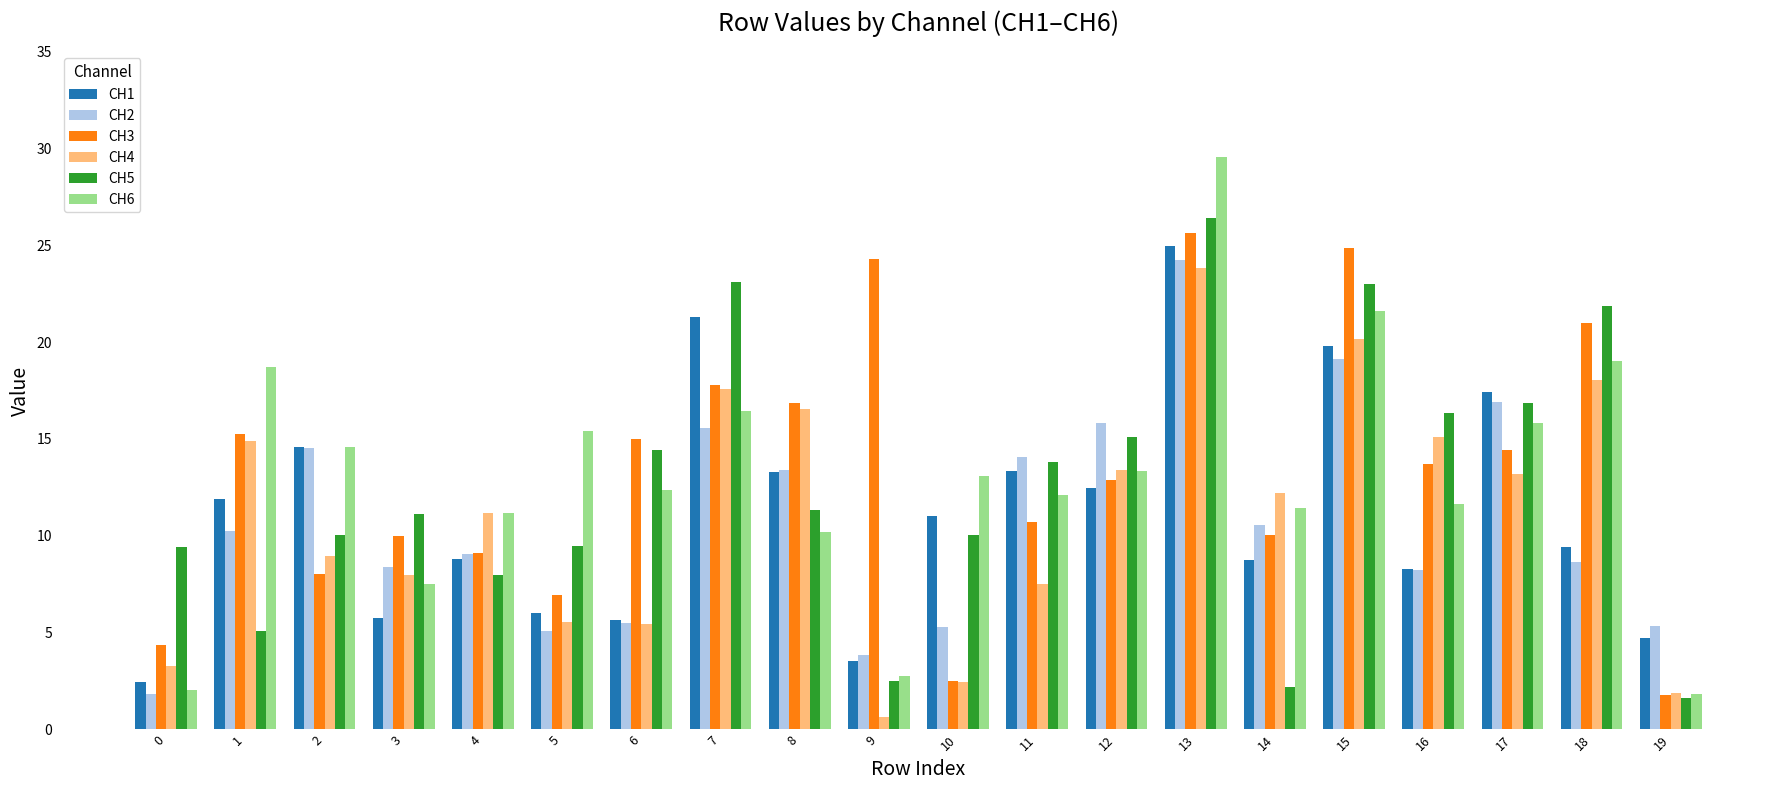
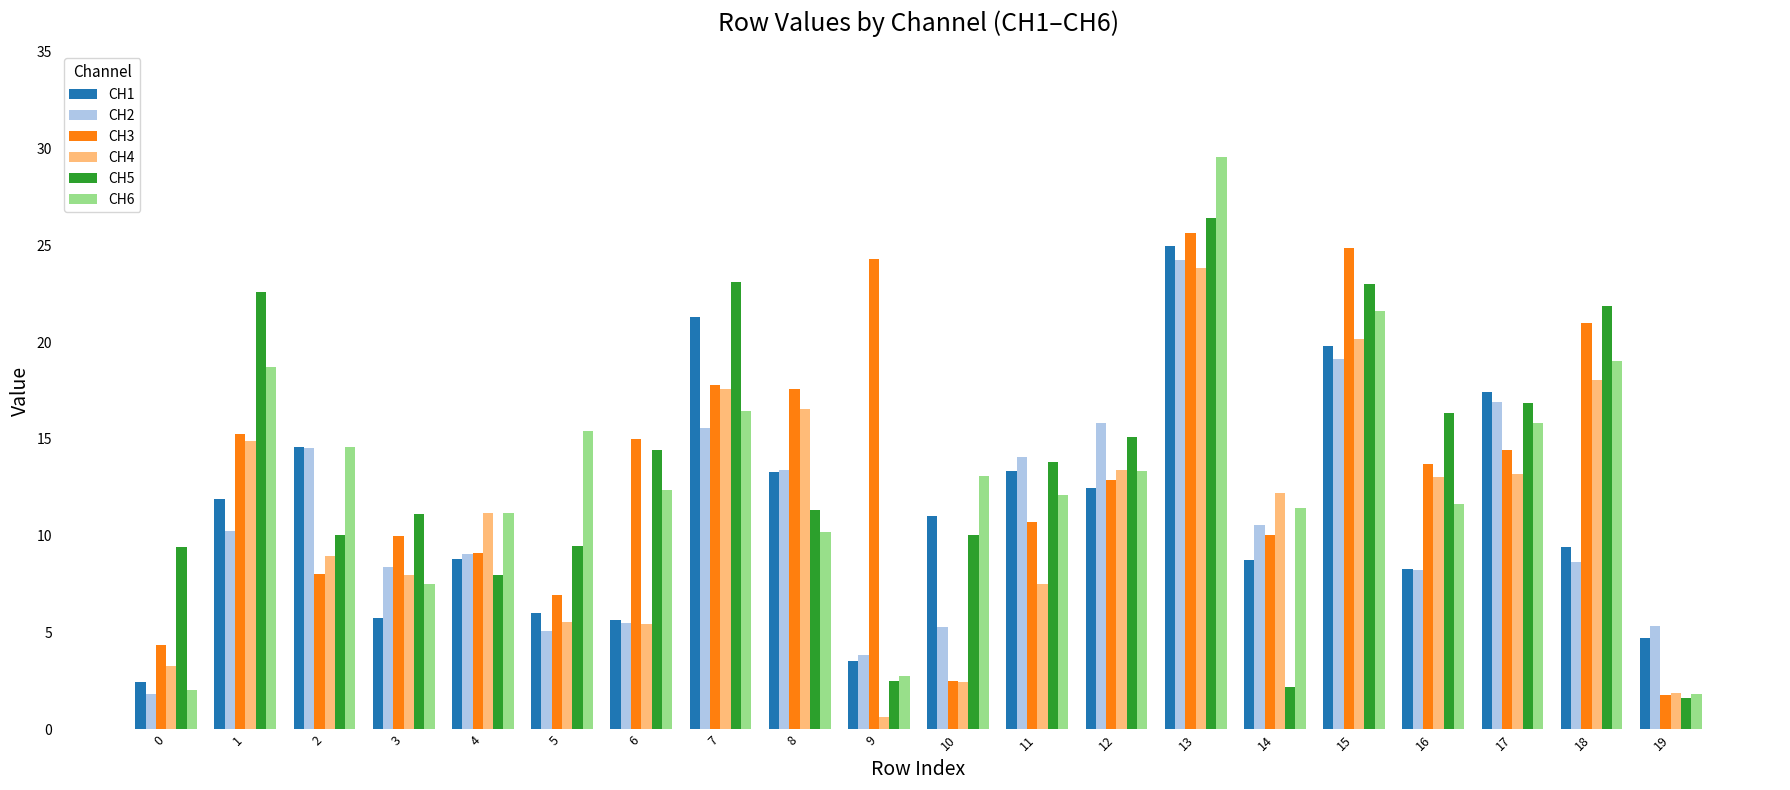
  {
    "CH1": {
      "0": 2.4,
      "1": 11.9,
      "2": 14.6,
      "3": 5.8,
      "4": 8.8,
      "5": 6.0,
      "6": 5.7,
      "7": 21.3,
      "8": 13.3,
      "9": 3.6,
      "10": 11.0,
      "11": 13.4,
      "12": 12.5,
      "13": 25.0,
      "14": 8.7,
      "15": 19.8,
      "16": 8.3,
      "17": 17.4,
      "18": 9.4,
      "19": 4.7
    },
    "CH2": {
      "0": 1.8,
      "1": 10.2,
      "2": 14.5,
      "3": 8.4,
      "4": 9.1,
      "5": 5.1,
      "6": 5.5,
      "7": 15.6,
      "8": 13.4,
      "9": 3.8,
      "10": 5.3,
      "11": 14.0,
      "12": 15.8,
      "13": 24.2,
      "14": 10.5,
      "15": 19.1,
      "16": 8.2,
      "17": 16.9,
      "18": 8.7,
      "19": 5.4
    },
    "CH3": {
      "0": 4.4,
      "1": 15.3,
      "2": 8.0,
      "3": 10.0,
      "4": 9.1,
      "5": 6.9,
      "6": 15.0,
      "7": 17.8,
-     "8": 16.8,
+     "8": 17.6,
      "9": 24.3,
      "10": 2.5,
      "11": 10.7,
      "12": 12.9,
      "13": 25.6,
      "14": 10.0,
      "15": 24.8,
      "16": 13.7,
      "17": 14.4,
      "18": 21.0,
      "19": 1.8
    },
    "CH4": {
      "0": 3.3,
      "1": 14.9,
      "2": 8.9,
      "3": 8.0,
      "4": 11.2,
      "5": 5.5,
      "6": 5.5,
      "7": 17.6,
      "8": 16.5,
      "9": 0.6,
      "10": 2.4,
      "11": 7.5,
      "12": 13.4,
      "13": 23.8,
      "14": 12.2,
      "15": 20.2,
-     "16": 15.1,
+     "16": 13.0,
      "17": 13.2,
      "18": 18.1,
      "19": 1.9
    },
    "CH5": {
      "0": 9.4,
-     "1": 5.1,
+     "1": 22.6,
      "2": 10.1,
      "3": 11.1,
      "4": 7.9,
      "5": 9.5,
      "6": 14.4,
      "7": 23.1,
      "8": 11.3,
      "9": 2.5,
      "10": 10.0,
      "11": 13.8,
      "12": 15.1,
      "13": 26.4,
      "14": 2.2,
      "15": 23.0,
      "16": 16.3,
      "17": 16.9,
      "18": 21.8,
      "19": 1.6
    },
    "CH6": {
      "0": 2.0,
      "1": 18.7,
      "2": 14.6,
      "3": 7.5,
      "4": 11.2,
      "5": 15.4,
      "6": 12.4,
      "7": 16.4,
      "8": 10.2,
      "9": 2.8,
      "10": 13.1,
      "11": 12.1,
      "12": 13.3,
      "13": 29.5,
      "14": 11.4,
      "15": 21.6,
      "16": 11.6,
      "17": 15.8,
      "18": 19.0,
      "19": 1.8
    }
  }
